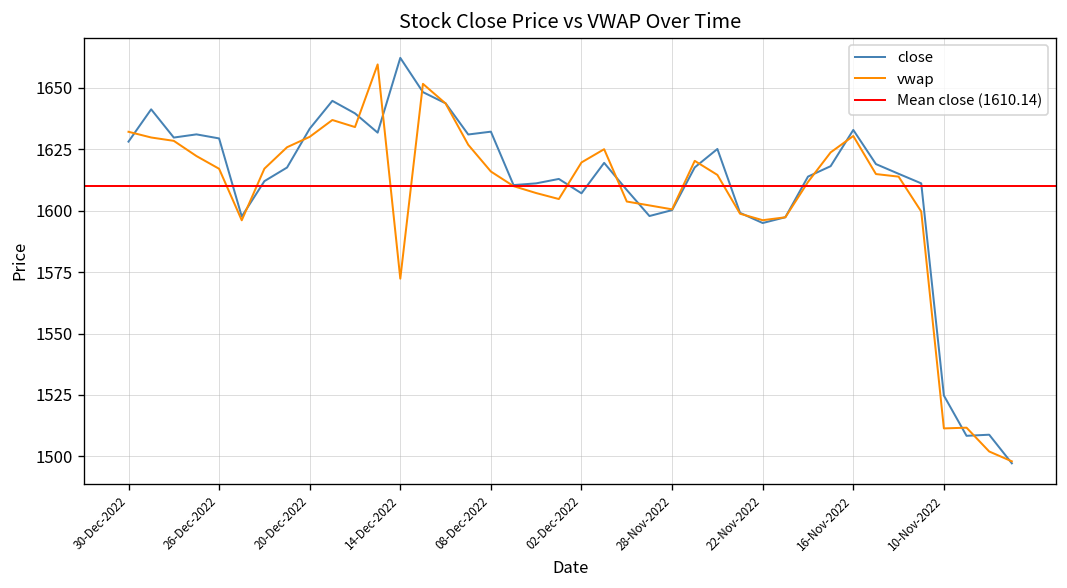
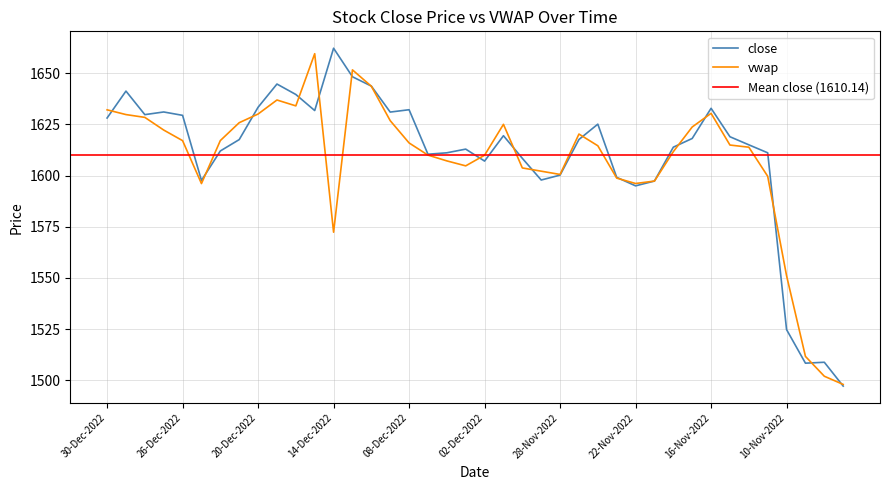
  {
    "close": {
      "30-Dec-2022": 1628,
      "26-Dec-2022": 1629,
      "20-Dec-2022": 1633,
      "14-Dec-2022": 1662,
      "08-Dec-2022": 1632,
      "02-Dec-2022": 1607,
      "16-Nov-2022": 1633,
      "10-Nov-2022": 1525
    },
    "vwap": {
      "30-Dec-2022": 1632,
      "26-Dec-2022": 1617,
      "20-Dec-2022": 1630,
      "14-Dec-2022": 1572,
      "08-Dec-2022": 1616,
-     "02-Dec-2022": 1620,
+     "02-Dec-2022": 1610,
      "16-Nov-2022": 1630,
-     "10-Nov-2022": 1511
+     "10-Nov-2022": 1551
    }
  }
